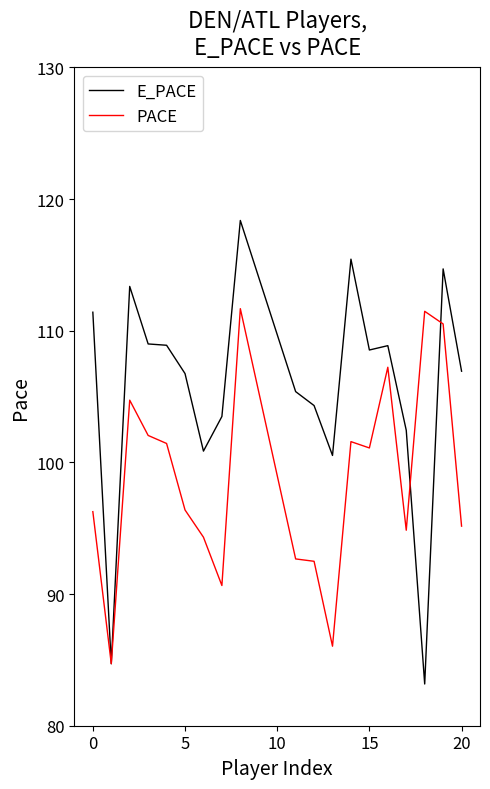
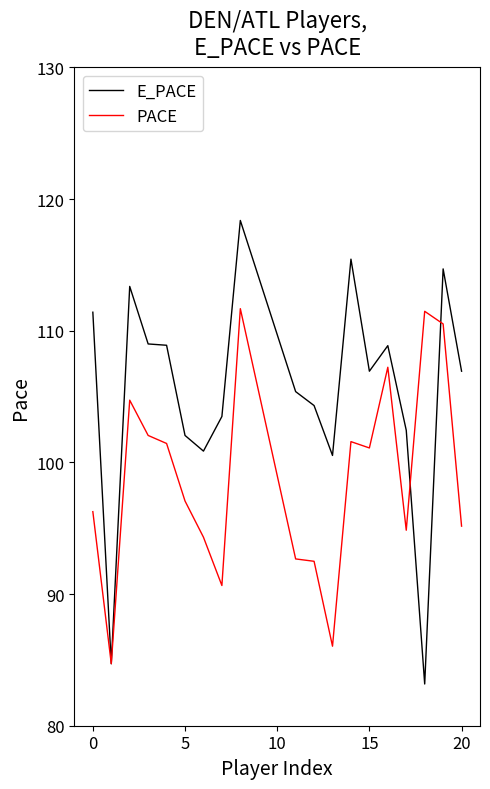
  {
    "E_PACE": {
      "0": 111.4,
-     "5": 106.8,
-     "15": 108.5,
+     "5": 102.1,
+     "15": 106.9,
      "20": 106.9
    },
    "PACE": {
      "0": 96.3,
-     "5": 96.4,
+     "5": 97.1,
      "15": 101.1,
      "20": 95.2
    }
  }
